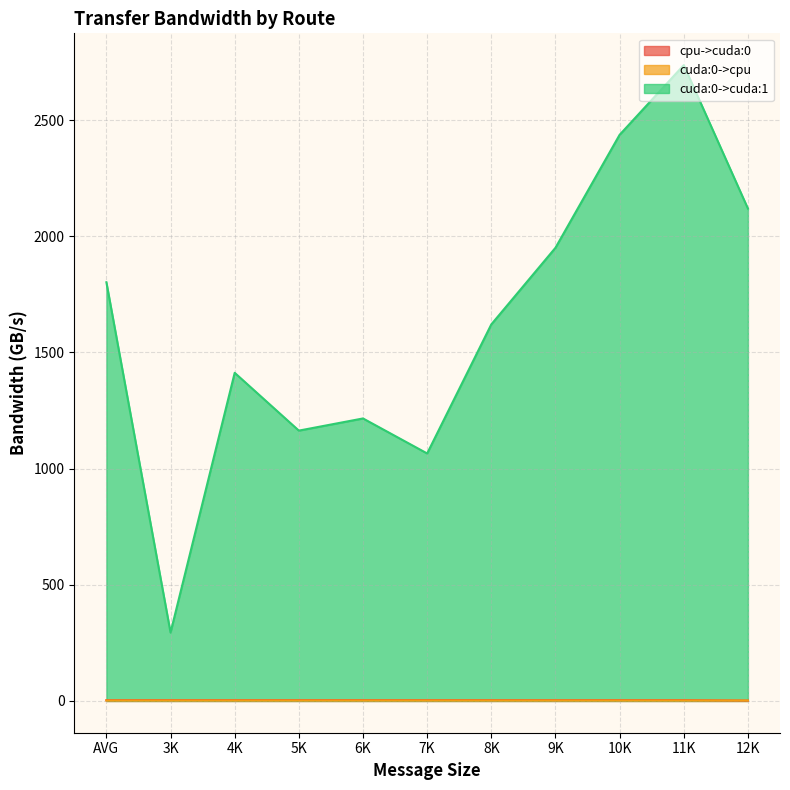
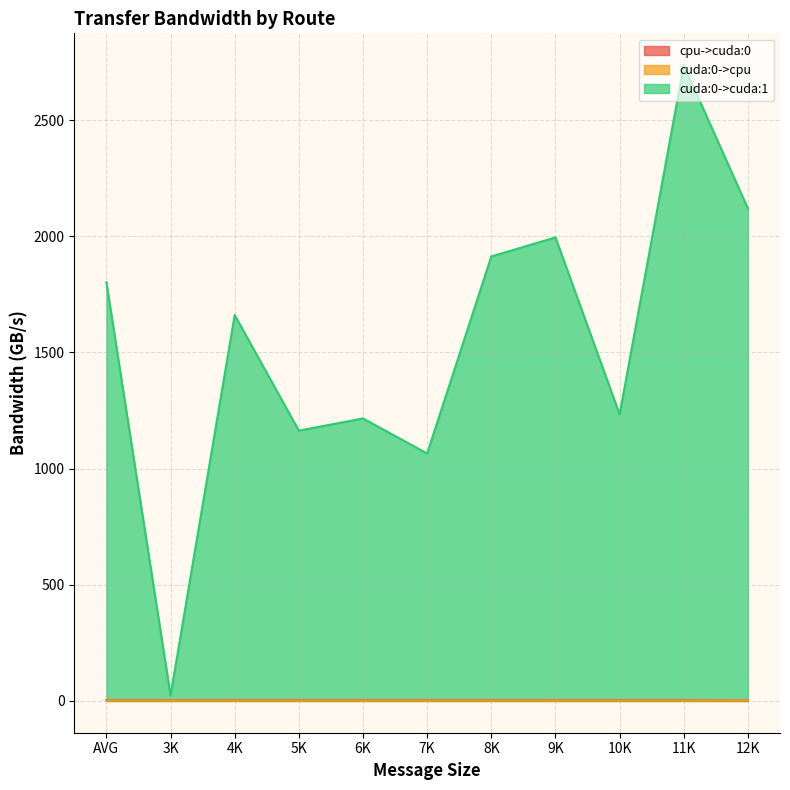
  {
    "cuda:0->cuda:1": {
      "AVG": 1800,
-     "3K": 290,
-     "4K": 1410,
+     "3K": 20,
+     "4K": 1660,
      "5K": 1160,
      "6K": 1220,
      "7K": 1070,
-     "8K": 1620,
-     "9K": 1950,
-     "10K": 2440,
+     "8K": 1910,
+     "9K": 2000,
+     "10K": 1230,
      "12K": 2120
    }
  }
